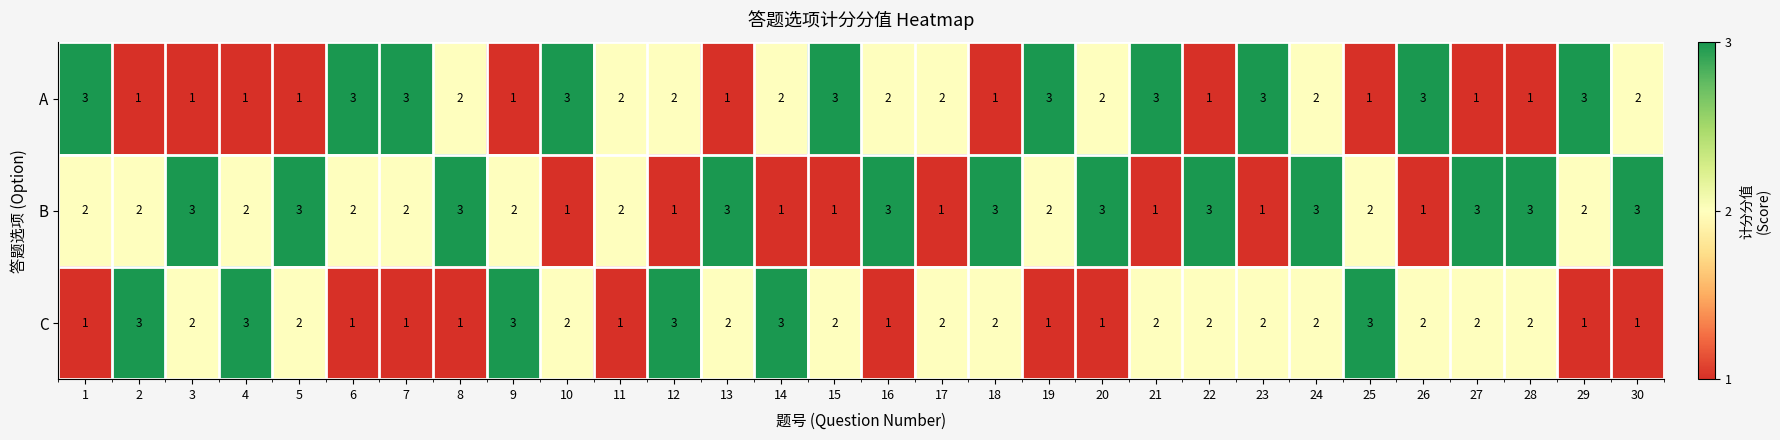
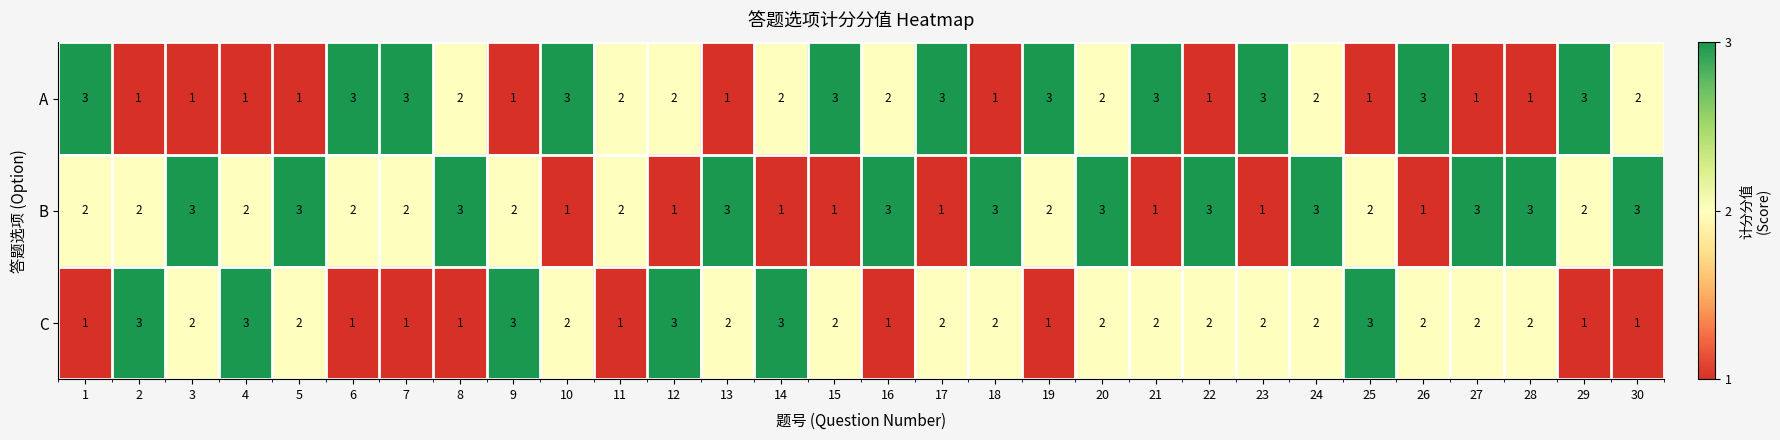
  {
    "A": {
      "1": 3,
      "2": 1,
      "3": 1,
      "4": 1,
      "5": 1,
      "6": 3,
      "7": 3,
      "8": 2,
      "9": 1,
      "10": 3,
      "11": 2,
      "12": 2,
      "13": 1,
      "14": 2,
      "15": 3,
      "16": 2,
-     "17": 2,
+     "17": 3,
      "18": 1,
      "19": 3,
      "20": 2,
      "21": 3,
      "22": 1,
      "23": 3,
      "24": 2,
      "25": 1,
      "26": 3,
      "27": 1,
      "28": 1,
      "29": 3,
      "30": 2
    },
    "B": {
      "1": 2,
      "2": 2,
      "3": 3,
      "4": 2,
      "5": 3,
      "6": 2,
      "7": 2,
      "8": 3,
      "9": 2,
      "10": 1,
      "11": 2,
      "12": 1,
      "13": 3,
      "14": 1,
      "15": 1,
      "16": 3,
      "17": 1,
      "18": 3,
      "19": 2,
      "20": 3,
      "21": 1,
      "22": 3,
      "23": 1,
      "24": 3,
      "25": 2,
      "26": 1,
      "27": 3,
      "28": 3,
      "29": 2,
      "30": 3
    },
    "C": {
      "1": 1,
      "2": 3,
      "3": 2,
      "4": 3,
      "5": 2,
      "6": 1,
      "7": 1,
      "8": 1,
      "9": 3,
      "10": 2,
      "11": 1,
      "12": 3,
      "13": 2,
      "14": 3,
      "15": 2,
      "16": 1,
      "17": 2,
      "18": 2,
      "19": 1,
-     "20": 1,
+     "20": 2,
      "21": 2,
      "22": 2,
      "23": 2,
      "24": 2,
      "25": 3,
      "26": 2,
      "27": 2,
      "28": 2,
      "29": 1,
      "30": 1
    }
  }
